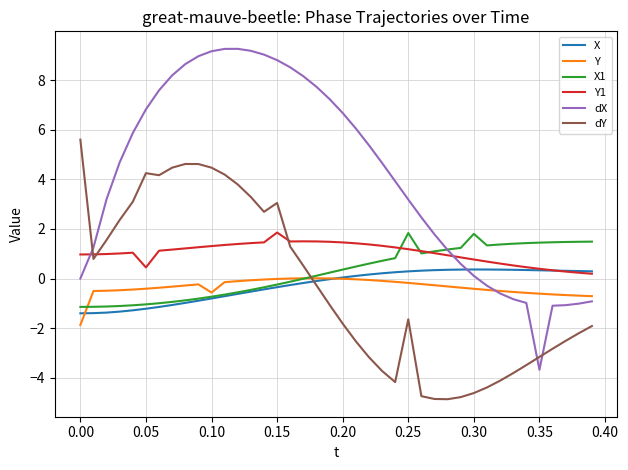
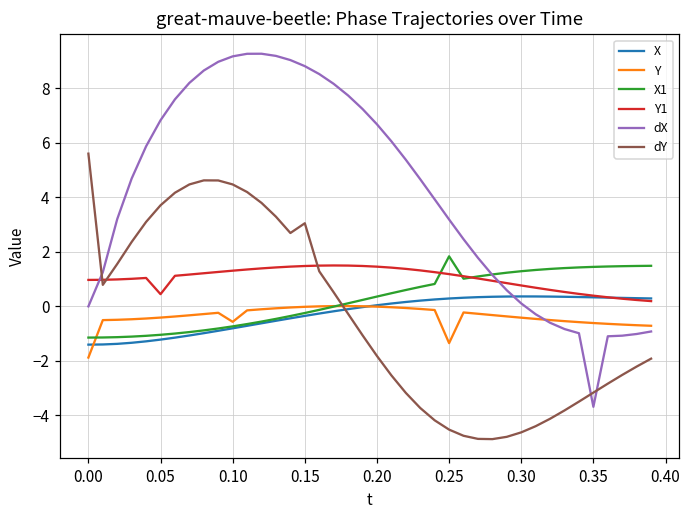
  {
    "X": {
      "0.00": -1.4,
      "0.05": -1.2,
      "0.15": -0.3,
      "0.25": 0.3,
      "0.30": 0.4
    },
    "Y": {
      "0.00": -1.9,
      "0.05": -0.4,
      "0.10": -0.6,
      "0.15": 0.0,
-     "0.25": -0.2,
+     "0.25": -1.3,
      "0.30": -0.4,
      "0.35": -0.6
    },
    "X1": {
      "0.00": -1.1,
      "0.05": -1.0,
      "0.15": -0.2,
      "0.20": 0.4,
      "0.25": 1.8,
-     "0.30": 1.8,
+     "0.30": 1.3,
      "0.35": 1.4
    },
    "Y1": {
      "0.00": 1.0,
      "0.05": 0.4,
      "0.10": 1.3,
-     "0.15": 1.9,
+     "0.15": 1.5,
      "0.20": 1.5,
      "0.25": 1.2,
      "0.30": 0.8
    },
    "dX": {
      "0.00": 0.0,
      "0.05": 6.8,
      "0.10": 9.2,
      "0.15": 8.8,
      "0.20": 6.7,
      "0.25": 3.2,
      "0.30": 0.1,
      "0.35": -3.7
    },
    "dY": {
      "0.00": 5.6,
-     "0.05": 4.2,
+     "0.05": 3.7,
      "0.10": 4.5,
      "0.15": 3.0,
      "0.20": -1.8,
-     "0.25": -1.6,
+     "0.25": -4.5,
      "0.30": -4.6,
      "0.35": -3.2
    }
  }
